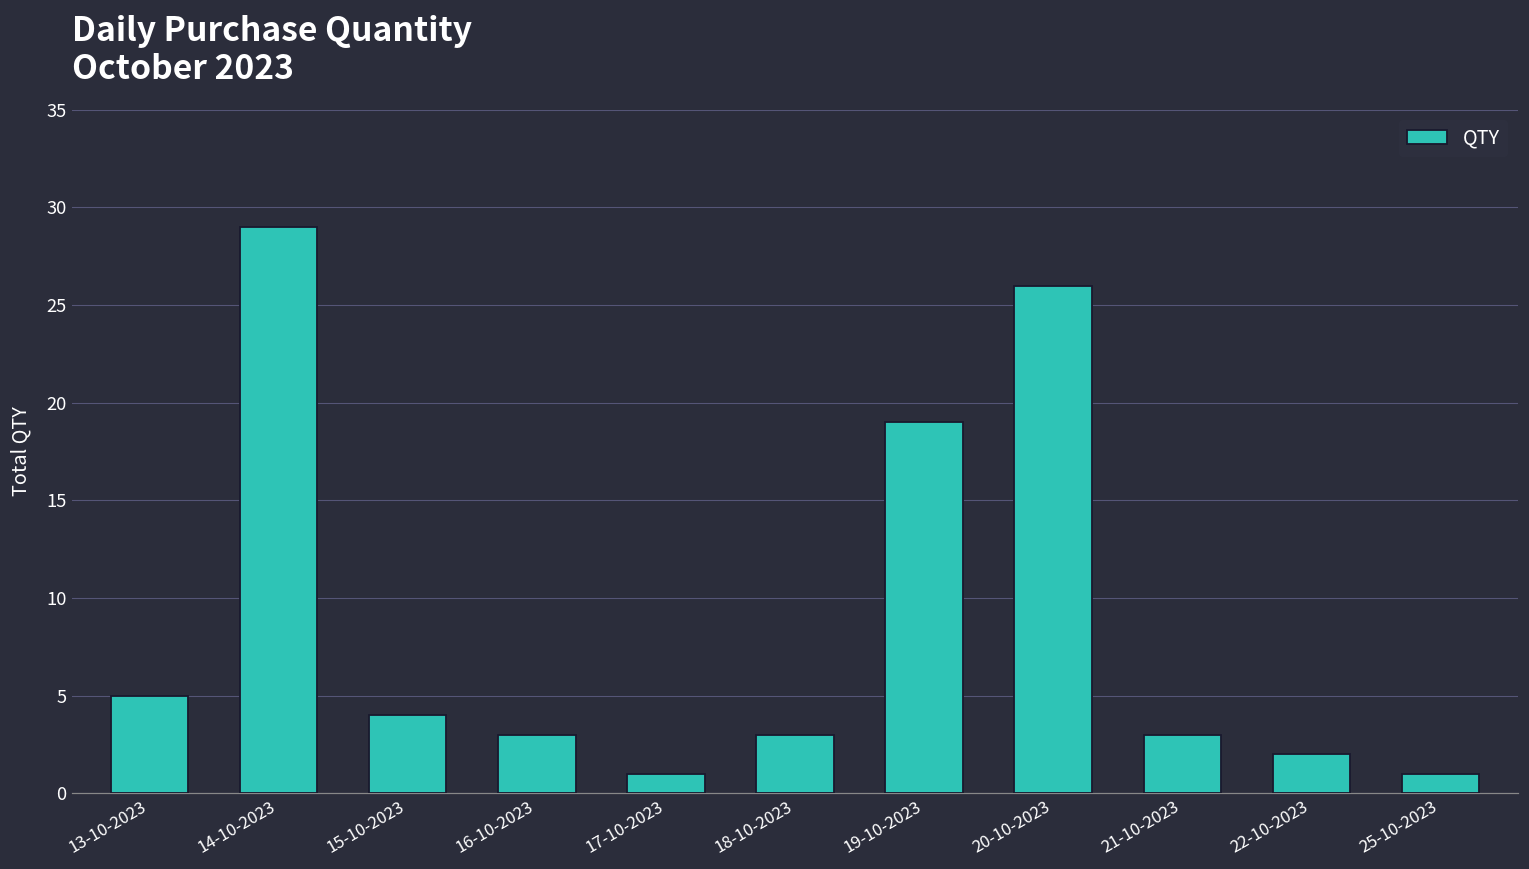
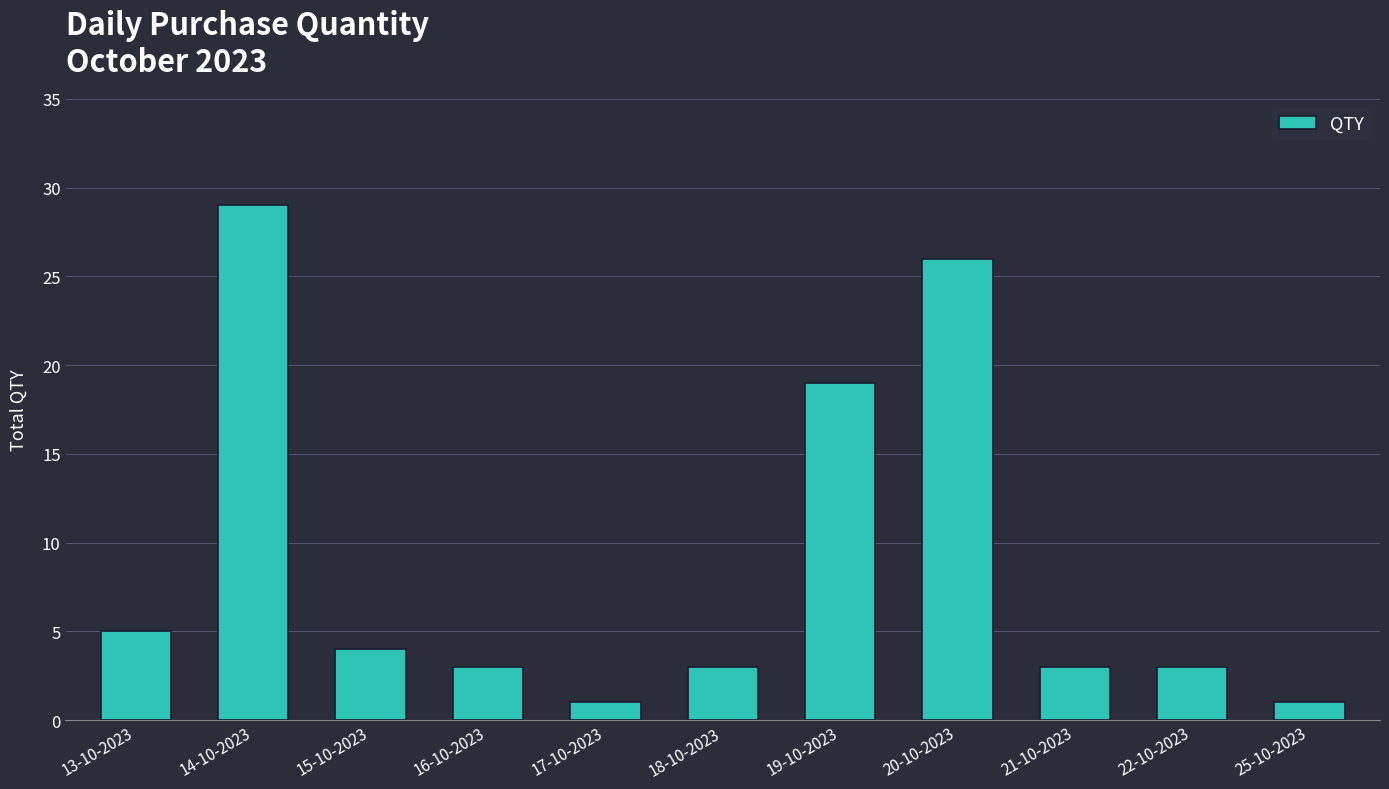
  {
    "13-10-2023": 5,
    "14-10-2023": 29,
    "15-10-2023": 4,
    "16-10-2023": 3,
    "17-10-2023": 1,
    "18-10-2023": 3,
    "19-10-2023": 19,
    "20-10-2023": 26,
    "21-10-2023": 3,
-   "22-10-2023": 2,
+   "22-10-2023": 3,
    "25-10-2023": 1
  }
